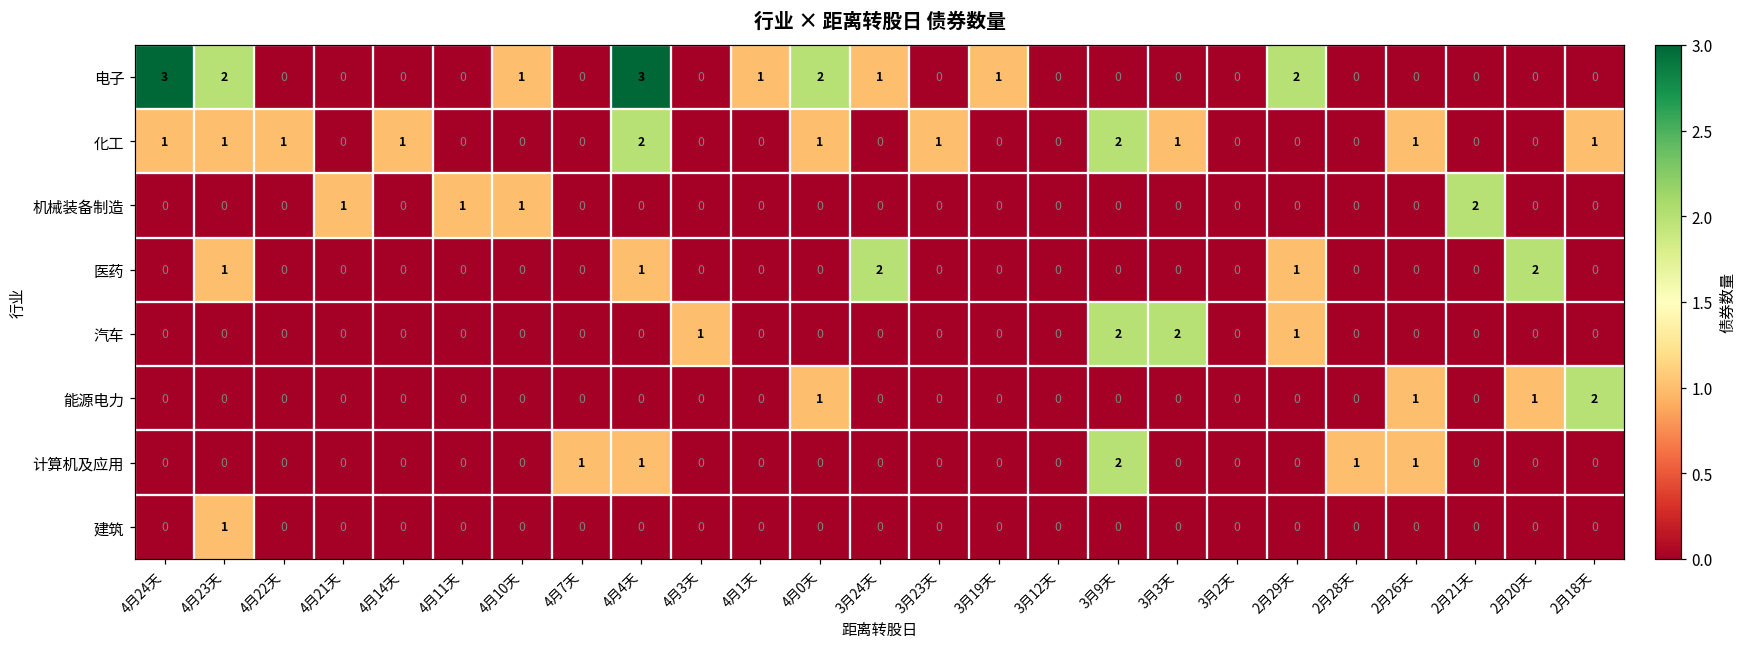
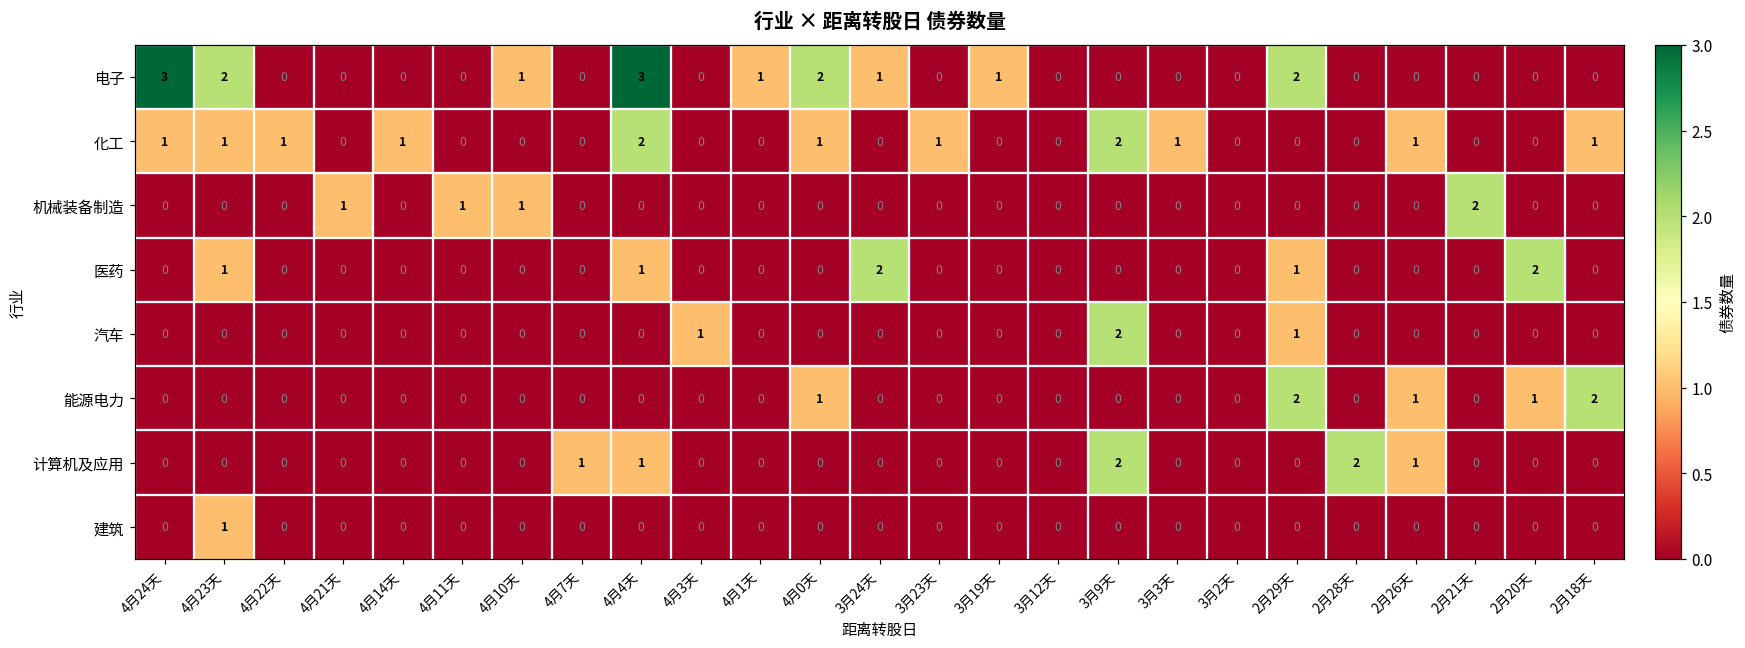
  {
    "电子": {
      "4月24天": 3,
      "4月23天": 2,
      "4月22天": 0,
      "4月21天": 0,
      "4月14天": 0,
      "4月11天": 0,
      "4月10天": 1,
      "4月7天": 0,
      "4月4天": 3,
      "4月3天": 0,
      "4月1天": 1,
      "4月0天": 2,
      "3月24天": 1,
      "3月23天": 0,
      "3月19天": 1,
      "3月12天": 0,
      "3月9天": 0,
      "3月3天": 0,
      "3月2天": 0,
      "2月29天": 2,
      "2月28天": 0,
      "2月26天": 0,
      "2月21天": 0,
      "2月20天": 0,
      "2月18天": 0
    },
    "化工": {
      "4月24天": 1,
      "4月23天": 1,
      "4月22天": 1,
      "4月21天": 0,
      "4月14天": 1,
      "4月11天": 0,
      "4月10天": 0,
      "4月7天": 0,
      "4月4天": 2,
      "4月3天": 0,
      "4月1天": 0,
      "4月0天": 1,
      "3月24天": 0,
      "3月23天": 1,
      "3月19天": 0,
      "3月12天": 0,
      "3月9天": 2,
      "3月3天": 1,
      "3月2天": 0,
      "2月29天": 0,
      "2月28天": 0,
      "2月26天": 1,
      "2月21天": 0,
      "2月20天": 0,
      "2月18天": 1
    },
    "机械装备制造": {
      "4月24天": 0,
      "4月23天": 0,
      "4月22天": 0,
      "4月21天": 1,
      "4月14天": 0,
      "4月11天": 1,
      "4月10天": 1,
      "4月7天": 0,
      "4月4天": 0,
      "4月3天": 0,
      "4月1天": 0,
      "4月0天": 0,
      "3月24天": 0,
      "3月23天": 0,
      "3月19天": 0,
      "3月12天": 0,
      "3月9天": 0,
      "3月3天": 0,
      "3月2天": 0,
      "2月29天": 0,
      "2月28天": 0,
      "2月26天": 0,
      "2月21天": 2,
      "2月20天": 0,
      "2月18天": 0
    },
    "医药": {
      "4月24天": 0,
      "4月23天": 1,
      "4月22天": 0,
      "4月21天": 0,
      "4月14天": 0,
      "4月11天": 0,
      "4月10天": 0,
      "4月7天": 0,
      "4月4天": 1,
      "4月3天": 0,
      "4月1天": 0,
      "4月0天": 0,
      "3月24天": 2,
      "3月23天": 0,
      "3月19天": 0,
      "3月12天": 0,
      "3月9天": 0,
      "3月3天": 0,
      "3月2天": 0,
      "2月29天": 1,
      "2月28天": 0,
      "2月26天": 0,
      "2月21天": 0,
      "2月20天": 2,
      "2月18天": 0
    },
    "汽车": {
      "4月24天": 0,
      "4月23天": 0,
      "4月22天": 0,
      "4月21天": 0,
      "4月14天": 0,
      "4月11天": 0,
      "4月10天": 0,
      "4月7天": 0,
      "4月4天": 0,
      "4月3天": 1,
      "4月1天": 0,
      "4月0天": 0,
      "3月24天": 0,
      "3月23天": 0,
      "3月19天": 0,
      "3月12天": 0,
      "3月9天": 2,
-     "3月3天": 2,
+     "3月3天": 0,
      "3月2天": 0,
      "2月29天": 1,
      "2月28天": 0,
      "2月26天": 0,
      "2月21天": 0,
      "2月20天": 0,
      "2月18天": 0
    },
    "能源电力": {
      "4月24天": 0,
      "4月23天": 0,
      "4月22天": 0,
      "4月21天": 0,
      "4月14天": 0,
      "4月11天": 0,
      "4月10天": 0,
      "4月7天": 0,
      "4月4天": 0,
      "4月3天": 0,
      "4月1天": 0,
      "4月0天": 1,
      "3月24天": 0,
      "3月23天": 0,
      "3月19天": 0,
      "3月12天": 0,
      "3月9天": 0,
      "3月3天": 0,
      "3月2天": 0,
-     "2月29天": 0,
+     "2月29天": 2,
      "2月28天": 0,
      "2月26天": 1,
      "2月21天": 0,
      "2月20天": 1,
      "2月18天": 2
    },
    "计算机及应用": {
      "4月24天": 0,
      "4月23天": 0,
      "4月22天": 0,
      "4月21天": 0,
      "4月14天": 0,
      "4月11天": 0,
      "4月10天": 0,
      "4月7天": 1,
      "4月4天": 1,
      "4月3天": 0,
      "4月1天": 0,
      "4月0天": 0,
      "3月24天": 0,
      "3月23天": 0,
      "3月19天": 0,
      "3月12天": 0,
      "3月9天": 2,
      "3月3天": 0,
      "3月2天": 0,
      "2月29天": 0,
-     "2月28天": 1,
+     "2月28天": 2,
      "2月26天": 1,
      "2月21天": 0,
      "2月20天": 0,
      "2月18天": 0
    },
    "建筑": {
      "4月24天": 0,
      "4月23天": 1,
      "4月22天": 0,
      "4月21天": 0,
      "4月14天": 0,
      "4月11天": 0,
      "4月10天": 0,
      "4月7天": 0,
      "4月4天": 0,
      "4月3天": 0,
      "4月1天": 0,
      "4月0天": 0,
      "3月24天": 0,
      "3月23天": 0,
      "3月19天": 0,
      "3月12天": 0,
      "3月9天": 0,
      "3月3天": 0,
      "3月2天": 0,
      "2月29天": 0,
      "2月28天": 0,
      "2月26天": 0,
      "2月21天": 0,
      "2月20天": 0,
      "2月18天": 0
    }
  }
